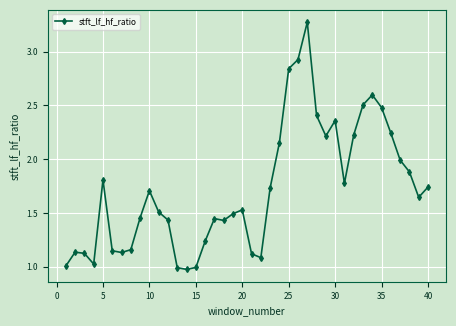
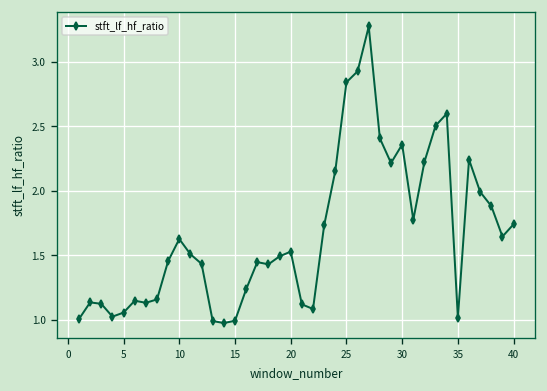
  {
-   "5": 1.81,
-   "10": 1.71,
+   "5": 1.06,
+   "10": 1.63,
    "15": 0.99,
    "20": 1.53,
    "25": 2.84,
    "30": 2.36,
-   "35": 2.48,
+   "35": 1.02,
    "40": 1.74
  }
